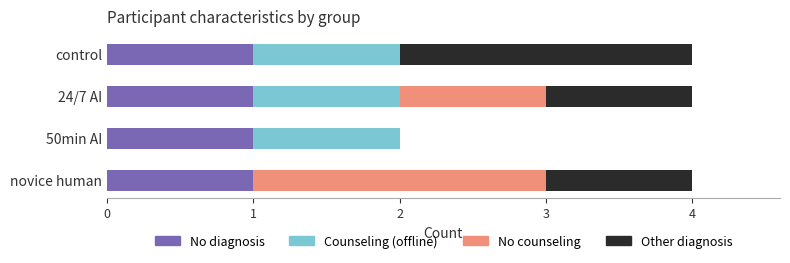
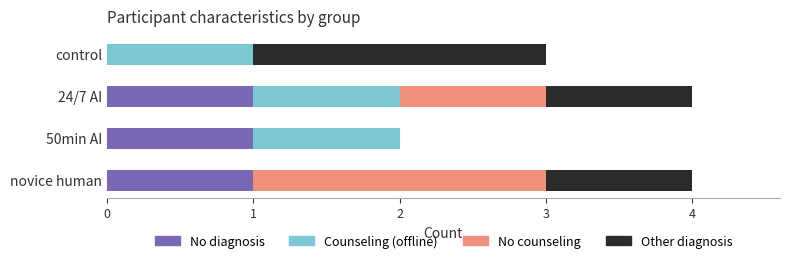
  {
    "No diagnosis": {
-     "control": 1,
+     "control": 0,
      "24/7 AI": 1,
      "50min AI": 1,
      "novice human": 1
    },
    "Other diagnosis": {
      "control": 2,
      "24/7 AI": 1,
      "50min AI": 0,
      "novice human": 1
    }
  }
